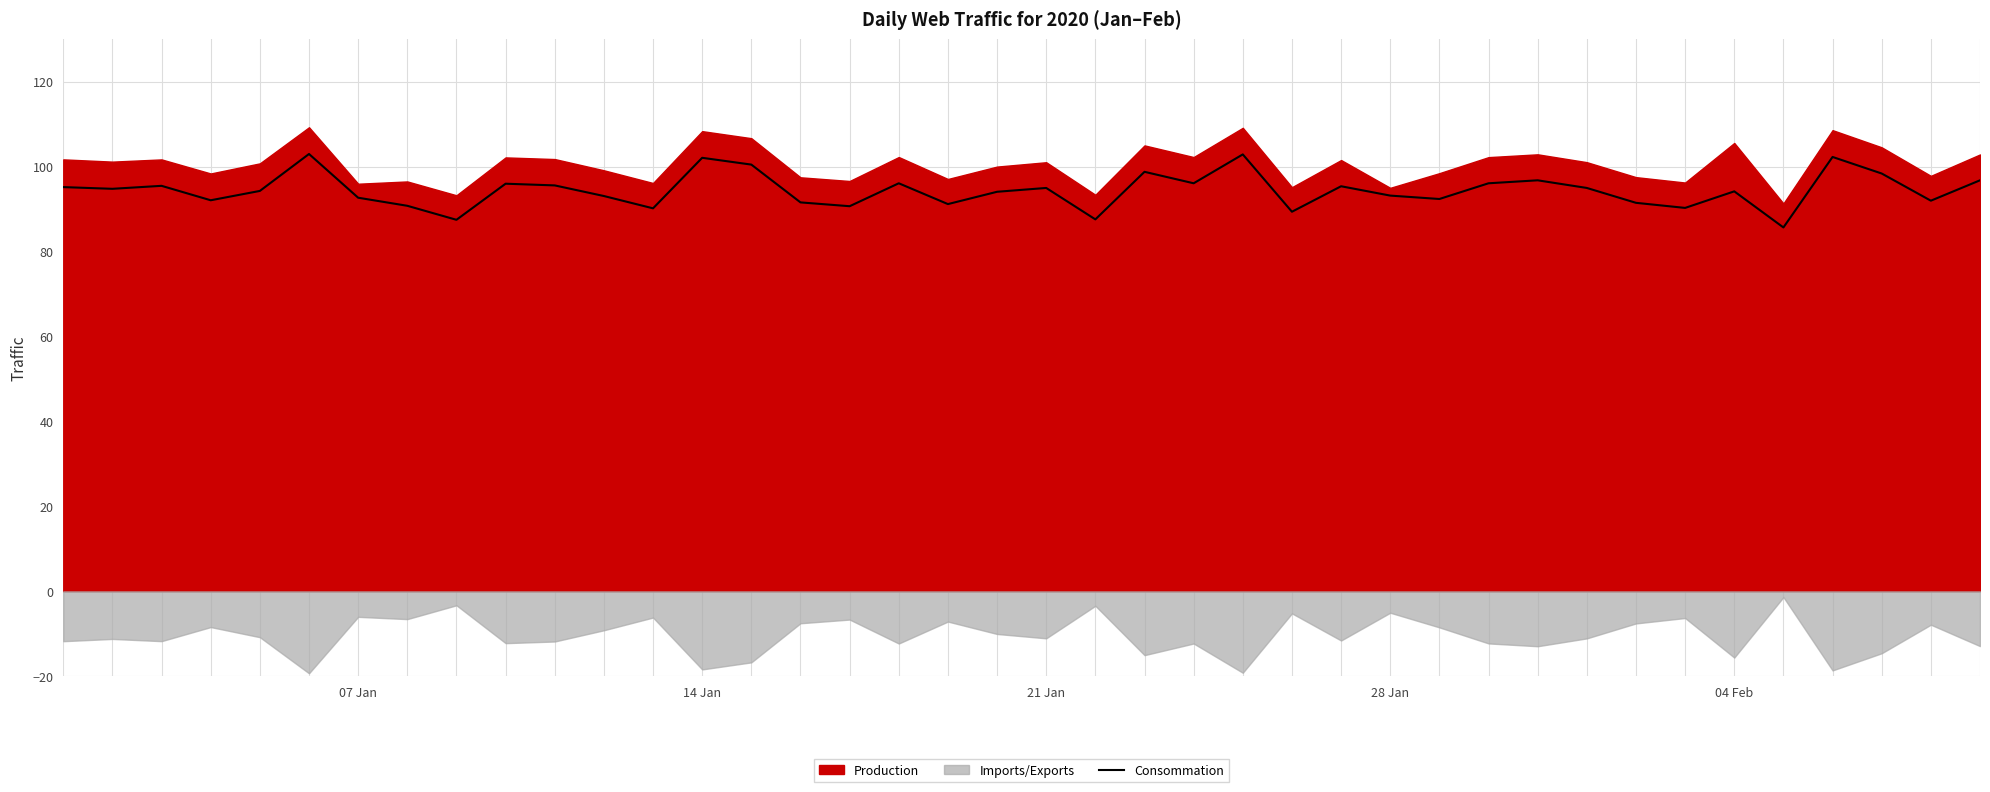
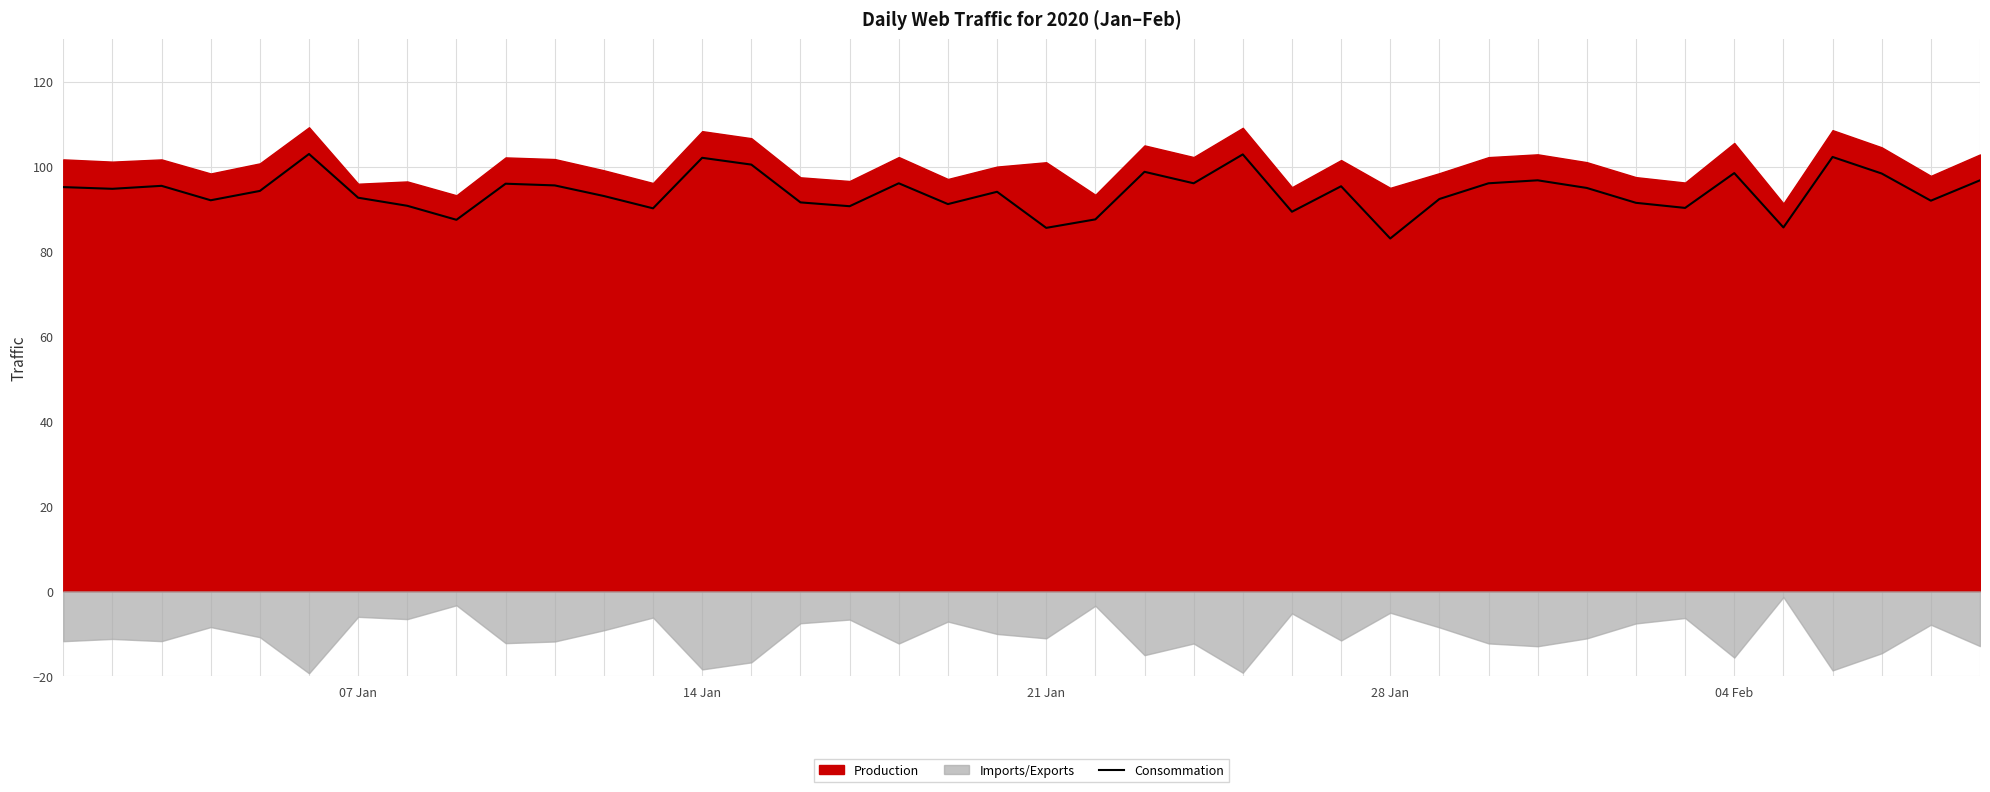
  {
    "Consommation": {
      "07 Jan": 93,
      "14 Jan": 102,
-     "21 Jan": 95,
-     "28 Jan": 93,
-     "04 Feb": 94
+     "21 Jan": 86,
+     "28 Jan": 83,
+     "04 Feb": 99
    },
    "Production": {
      "07 Jan": 96,
      "14 Jan": 108,
      "21 Jan": 101,
      "28 Jan": 95,
      "04 Feb": 106
    }
  }
